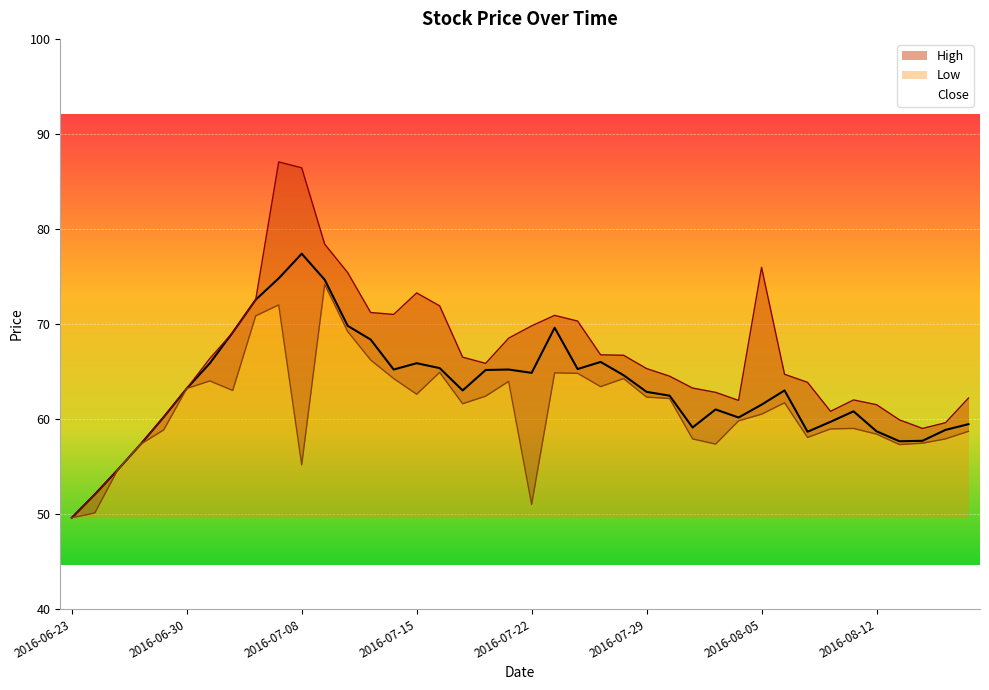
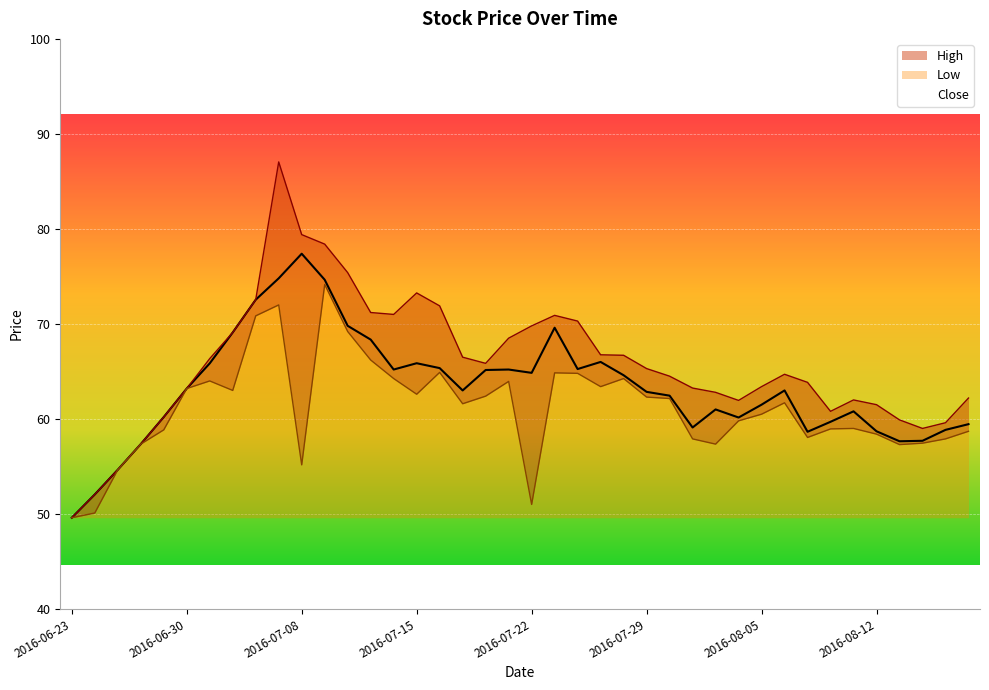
  {
    "Close": {
      "2016-07-08": 77,
      "2016-07-15": 66,
      "2016-07-22": 65,
      "2016-07-29": 63,
      "2016-08-05": 62,
      "2016-08-12": 59
    },
    "High": {
-     "2016-07-08": 86,
+     "2016-07-08": 79,
      "2016-07-15": 73,
      "2016-07-22": 70,
      "2016-07-29": 65,
-     "2016-08-05": 76,
+     "2016-08-05": 63,
      "2016-08-12": 62
    },
    "Low": {
      "2016-07-08": 55,
      "2016-07-15": 63,
      "2016-07-22": 51,
      "2016-07-29": 62,
      "2016-08-05": 61,
      "2016-08-12": 58
    }
  }
